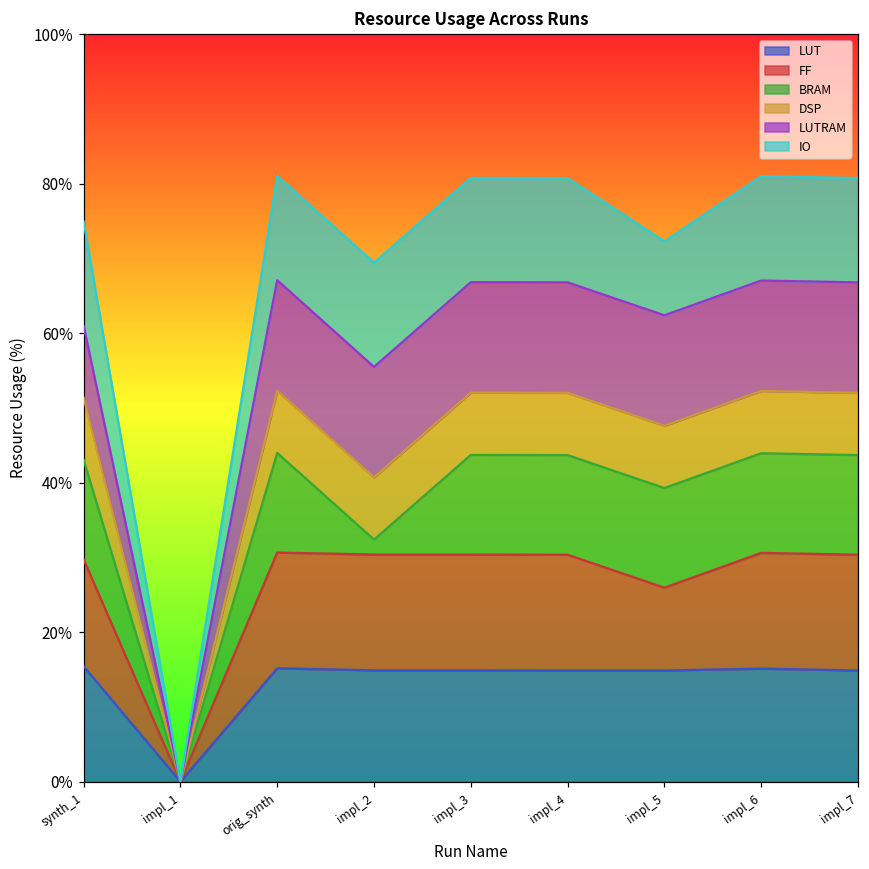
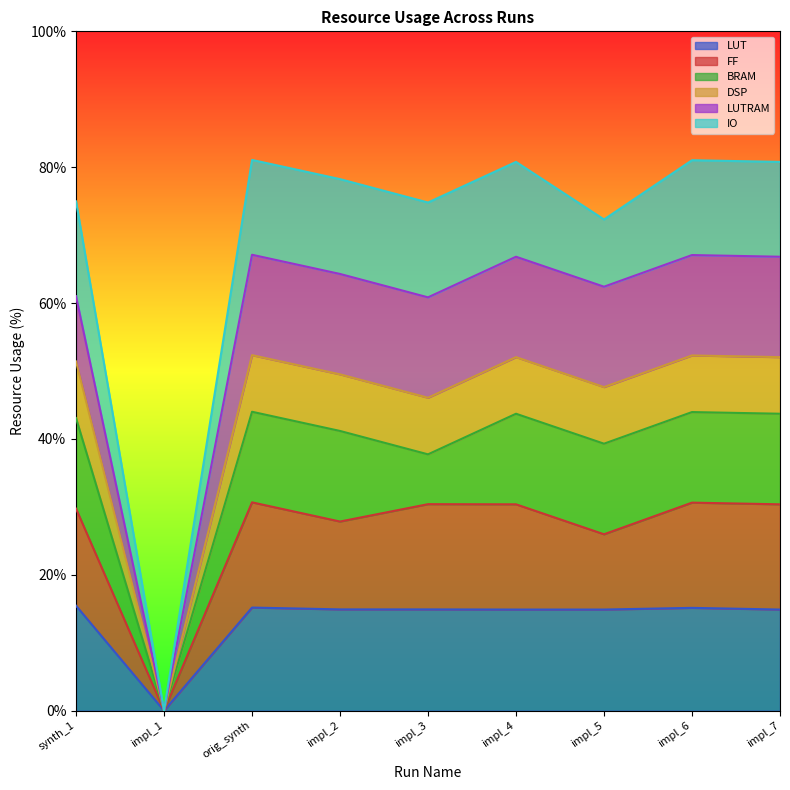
  {
    "LUT": {
      "synth_1": "15%",
      "orig_synth": "15%",
      "impl_2": "15%",
      "impl_3": "15%",
      "impl_4": "15%",
      "impl_5": "15%",
      "impl_6": "15%",
      "impl_7": "15%"
    },
    "FF": {
      "synth_1": "14%",
      "orig_synth": "15%",
-     "impl_2": "15%",
+     "impl_2": "13%",
      "impl_3": "15%",
      "impl_4": "15%",
      "impl_5": "11%",
      "impl_6": "15%",
      "impl_7": "15%"
    },
    "BRAM": {
      "synth_1": "13%",
      "orig_synth": "13%",
-     "impl_2": "2%",
-     "impl_3": "13%",
+     "impl_2": "13%",
+     "impl_3": "7%",
      "impl_4": "13%",
      "impl_5": "13%",
      "impl_6": "13%",
      "impl_7": "13%"
    },
    "DSP": {
      "synth_1": "8%",
      "orig_synth": "8%",
      "impl_2": "8%",
      "impl_3": "8%",
      "impl_4": "8%",
      "impl_5": "8%",
      "impl_6": "8%",
      "impl_7": "8%"
    },
    "LUTRAM": {
      "synth_1": "10%",
      "orig_synth": "15%",
      "impl_2": "15%",
      "impl_3": "15%",
      "impl_4": "15%",
      "impl_5": "15%",
      "impl_6": "15%",
      "impl_7": "15%"
    },
    "IO": {
      "synth_1": "14%",
      "orig_synth": "14%",
      "impl_2": "14%",
      "impl_3": "14%",
      "impl_4": "14%",
      "impl_5": "10%",
      "impl_6": "14%",
      "impl_7": "14%"
    }
  }
